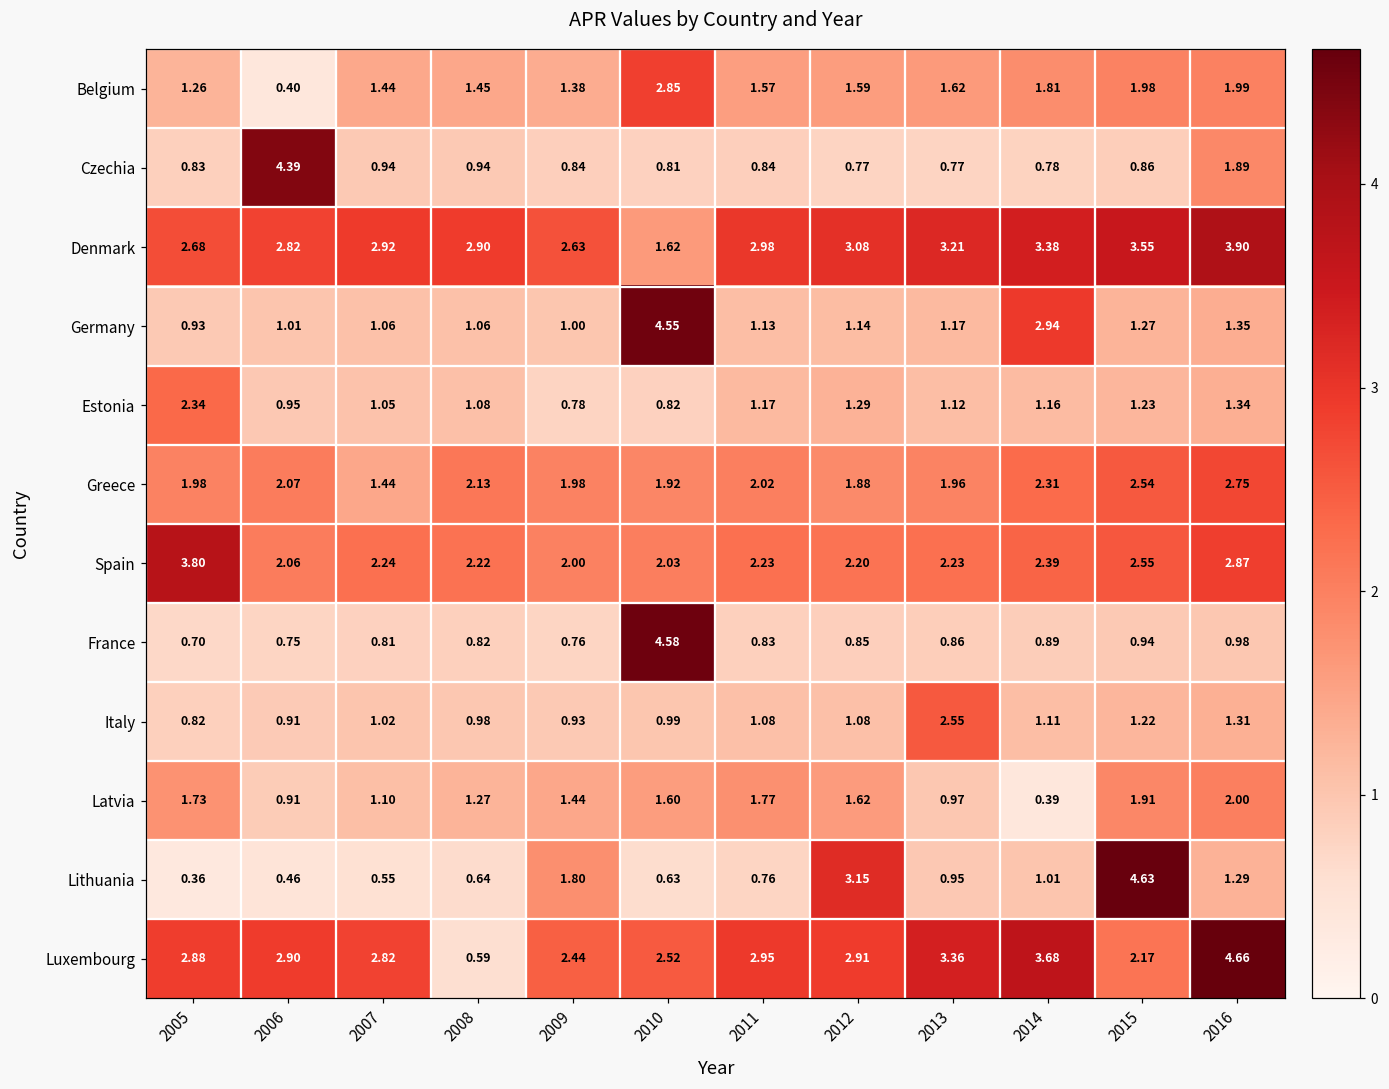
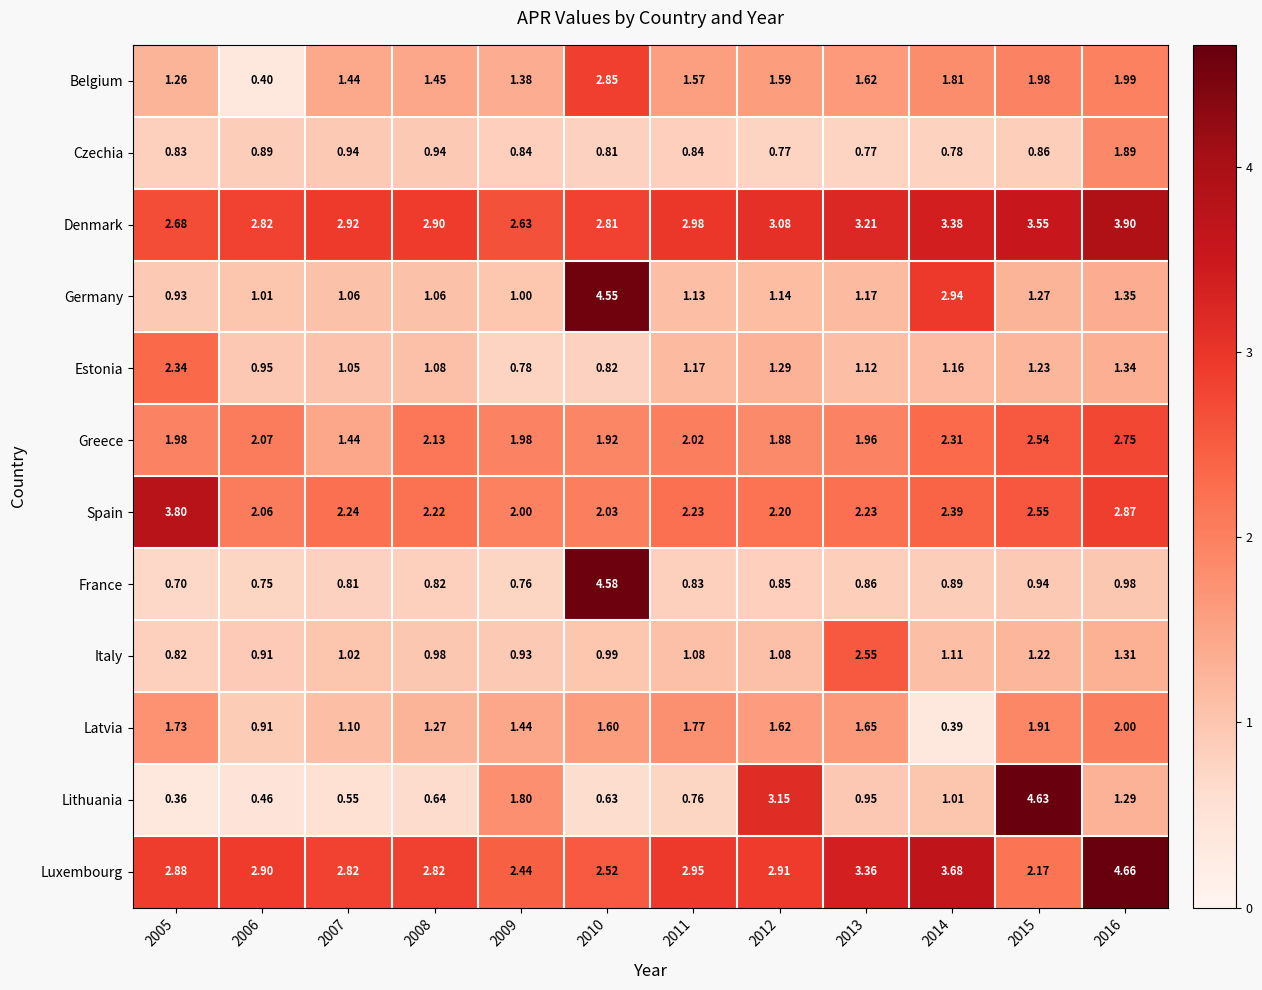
  {
    "Belgium": {
      "2005": 1.26,
      "2006": 0.40,
      "2007": 1.44,
      "2008": 1.45,
      "2009": 1.38,
      "2010": 2.85,
      "2011": 1.57,
      "2012": 1.59,
      "2013": 1.62,
      "2014": 1.81,
      "2015": 1.98,
      "2016": 1.99
    },
    "Czechia": {
      "2005": 0.83,
-     "2006": 4.39,
+     "2006": 0.89,
      "2007": 0.94,
      "2008": 0.94,
      "2009": 0.84,
      "2010": 0.81,
      "2011": 0.84,
      "2012": 0.77,
      "2013": 0.77,
      "2014": 0.78,
      "2015": 0.86,
      "2016": 1.89
    },
    "Denmark": {
      "2005": 2.68,
      "2006": 2.82,
      "2007": 2.92,
      "2008": 2.90,
      "2009": 2.63,
-     "2010": 1.62,
+     "2010": 2.81,
      "2011": 2.98,
      "2012": 3.08,
      "2013": 3.21,
      "2014": 3.38,
      "2015": 3.55,
      "2016": 3.90
    },
    "Germany": {
      "2005": 0.93,
      "2006": 1.01,
      "2007": 1.06,
      "2008": 1.06,
      "2009": 1.00,
      "2010": 4.55,
      "2011": 1.13,
      "2012": 1.14,
      "2013": 1.17,
      "2014": 2.94,
      "2015": 1.27,
      "2016": 1.35
    },
    "Estonia": {
      "2005": 2.34,
      "2006": 0.95,
      "2007": 1.05,
      "2008": 1.08,
      "2009": 0.78,
      "2010": 0.82,
      "2011": 1.17,
      "2012": 1.29,
      "2013": 1.12,
      "2014": 1.16,
      "2015": 1.23,
      "2016": 1.34
    },
    "Greece": {
      "2005": 1.98,
      "2006": 2.07,
      "2007": 1.44,
      "2008": 2.13,
      "2009": 1.98,
      "2010": 1.92,
      "2011": 2.02,
      "2012": 1.88,
      "2013": 1.96,
      "2014": 2.31,
      "2015": 2.54,
      "2016": 2.75
    },
    "Spain": {
      "2005": 3.80,
      "2006": 2.06,
      "2007": 2.24,
      "2008": 2.22,
      "2009": 2.00,
      "2010": 2.03,
      "2011": 2.23,
      "2012": 2.20,
      "2013": 2.23,
      "2014": 2.39,
      "2015": 2.55,
      "2016": 2.87
    },
    "France": {
      "2005": 0.70,
      "2006": 0.75,
      "2007": 0.81,
      "2008": 0.82,
      "2009": 0.76,
      "2010": 4.58,
      "2011": 0.83,
      "2012": 0.85,
      "2013": 0.86,
      "2014": 0.89,
      "2015": 0.94,
      "2016": 0.98
    },
    "Italy": {
      "2005": 0.82,
      "2006": 0.91,
      "2007": 1.02,
      "2008": 0.98,
      "2009": 0.93,
      "2010": 0.99,
      "2011": 1.08,
      "2012": 1.08,
      "2013": 2.55,
      "2014": 1.11,
      "2015": 1.22,
      "2016": 1.31
    },
    "Latvia": {
      "2005": 1.73,
      "2006": 0.91,
      "2007": 1.10,
      "2008": 1.27,
      "2009": 1.44,
      "2010": 1.60,
      "2011": 1.77,
      "2012": 1.62,
-     "2013": 0.97,
+     "2013": 1.65,
      "2014": 0.39,
      "2015": 1.91,
      "2016": 2.00
    },
    "Lithuania": {
      "2005": 0.36,
      "2006": 0.46,
      "2007": 0.55,
      "2008": 0.64,
      "2009": 1.80,
      "2010": 0.63,
      "2011": 0.76,
      "2012": 3.15,
      "2013": 0.95,
      "2014": 1.01,
      "2015": 4.63,
      "2016": 1.29
    },
    "Luxembourg": {
      "2005": 2.88,
      "2006": 2.90,
      "2007": 2.82,
-     "2008": 0.59,
+     "2008": 2.82,
      "2009": 2.44,
      "2010": 2.52,
      "2011": 2.95,
      "2012": 2.91,
      "2013": 3.36,
      "2014": 3.68,
      "2015": 2.17,
      "2016": 4.66
    }
  }
